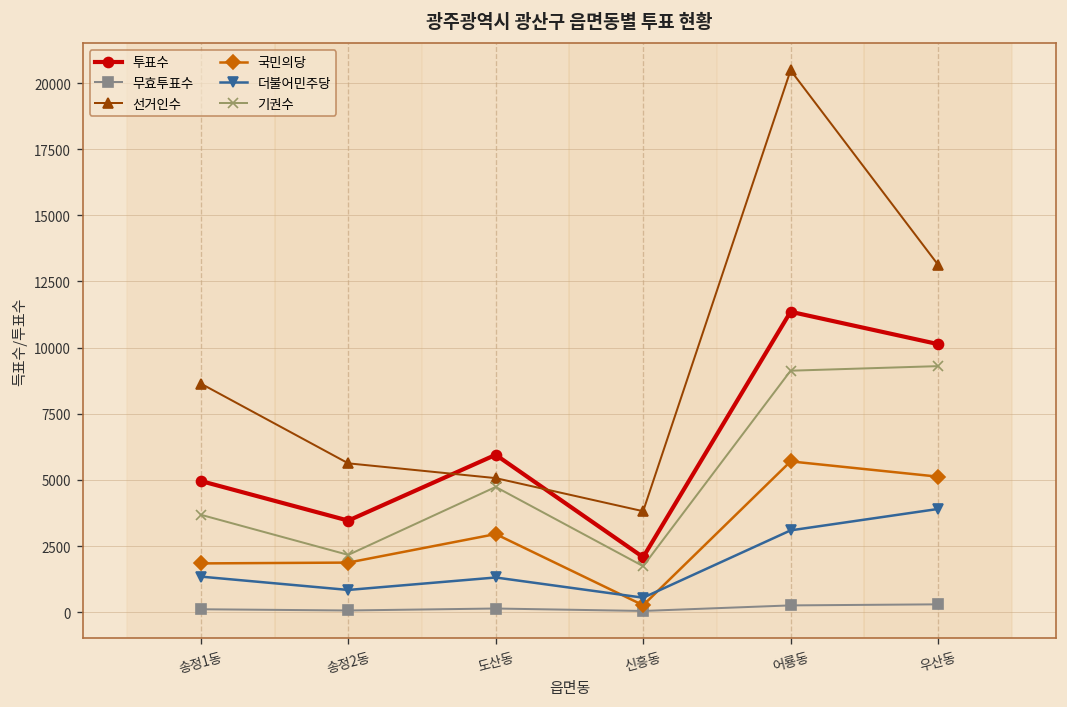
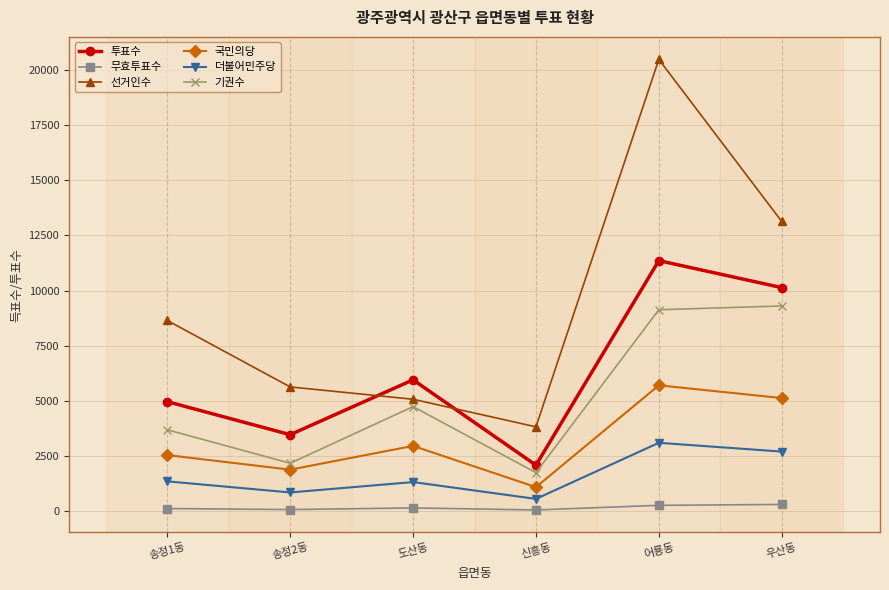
  {
    "투표수": {
      "송정1동": 5000,
      "송정2동": 3500,
      "도산동": 5900,
      "신흥동": 2100,
      "어룡동": 11400,
      "우산동": 10100
    },
    "선거인수": {
      "송정1동": 8600,
      "송정2동": 5600,
      "도산동": 5100,
      "신흥동": 3800,
      "어룡동": 20500,
      "우산동": 13100
    },
    "국민의당": {
-     "송정1동": 1800,
+     "송정1동": 2500,
      "송정2동": 1900,
      "도산동": 3000,
-     "신흥동": 300,
+     "신흥동": 1100,
      "어룡동": 5700,
      "우산동": 5100
    },
    "더불어민주당": {
      "송정1동": 1300,
      "송정2동": 800,
      "도산동": 1300,
      "신흥동": 500,
      "어룡동": 3100,
-     "우산동": 3900
+     "우산동": 2700
    }
  }
